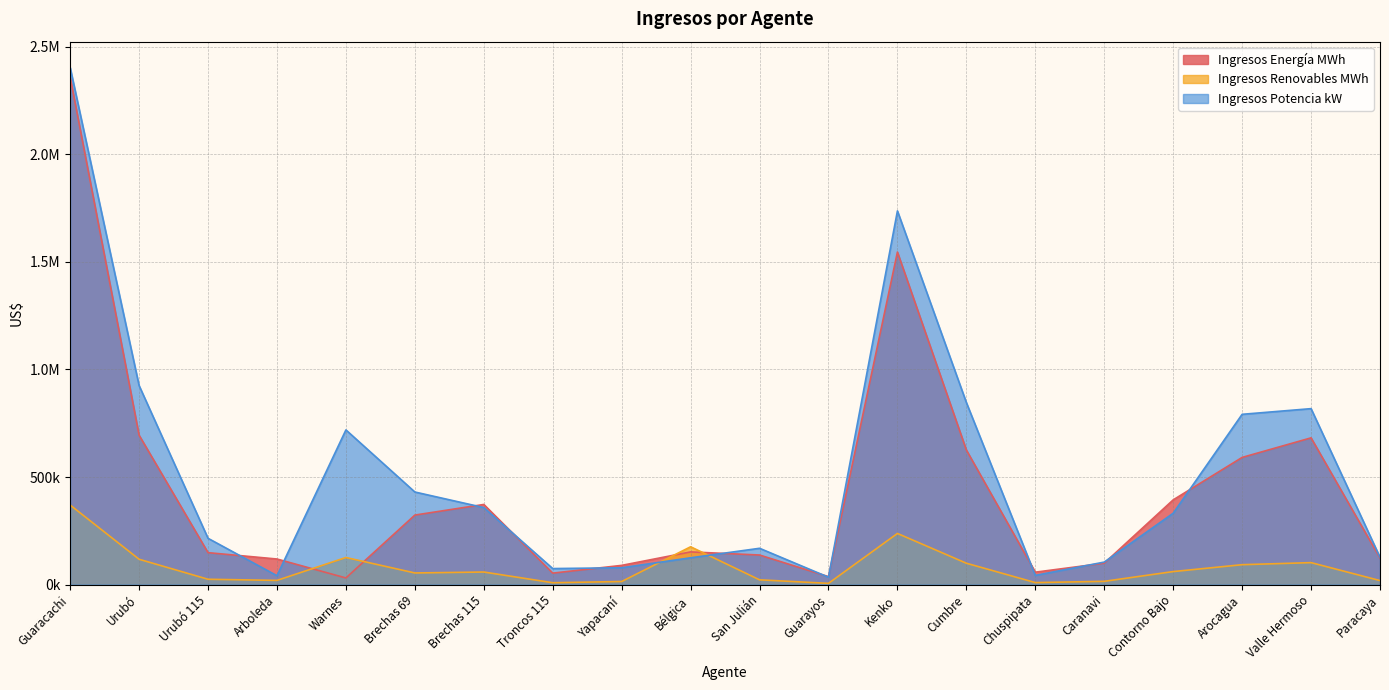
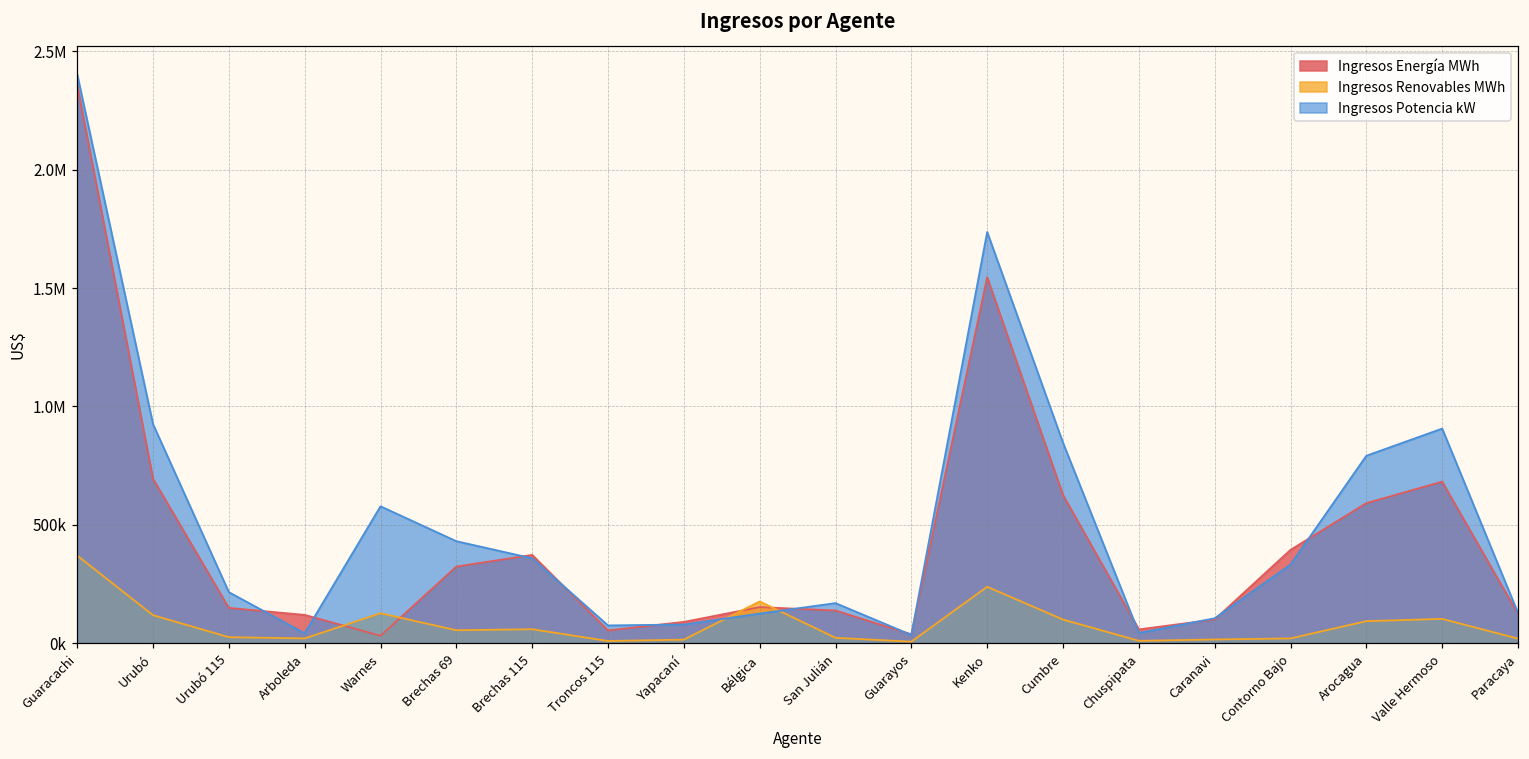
  {
    "Ingresos Energía MWh": {
      "Guaracachi": 2360000,
      "Urubó": 690000,
      "Urubó 115": 150000,
      "Arboleda": 120000,
      "Warnes": 30000,
      "Brechas 69": 320000,
      "Brechas 115": 370000,
      "Troncos 115": 50000,
      "Bélgica": 150000,
      "San Julián": 140000,
      "Kenko": 1550000,
      "Cumbre": 630000,
      "Chuspipata": 60000,
      "Contorno Bajo": 390000,
      "Arocagua": 590000,
      "Valle Hermoso": 680000
    },
    "Ingresos Renovables MWh": {
      "Guaracachi": 370000,
      "Urubó": 120000,
      "Urubó 115": 20000,
      "Arboleda": 20000,
      "Warnes": 130000,
      "Brechas 69": 50000,
      "Brechas 115": 60000,
      "Troncos 115": 10000,
      "Yapacaní": 10000,
      "Bélgica": 180000,
      "San Julián": 20000,
      "Guarayos": 10000,
      "Kenko": 240000,
      "Cumbre": 100000,
      "Chuspipata": 10000,
      "Caranavi": 20000,
-     "Contorno Bajo": 60000,
+     "Contorno Bajo": 20000,
      "Arocagua": 90000,
      "Valle Hermoso": 100000,
      "Paracaya": 20000
    },
    "Ingresos Potencia kW": {
      "Guaracachi": 2400000,
      "Urubó": 930000,
      "Urubó 115": 220000,
      "Arboleda": 40000,
-     "Warnes": 720000,
+     "Warnes": 580000,
      "Brechas 69": 430000,
      "Brechas 115": 360000,
      "Troncos 115": 70000,
      "Bélgica": 120000,
      "San Julián": 170000,
      "Kenko": 1740000,
      "Cumbre": 850000,
      "Chuspipata": 40000,
      "Contorno Bajo": 330000,
      "Arocagua": 790000,
-     "Valle Hermoso": 820000
+     "Valle Hermoso": 910000
    }
  }
